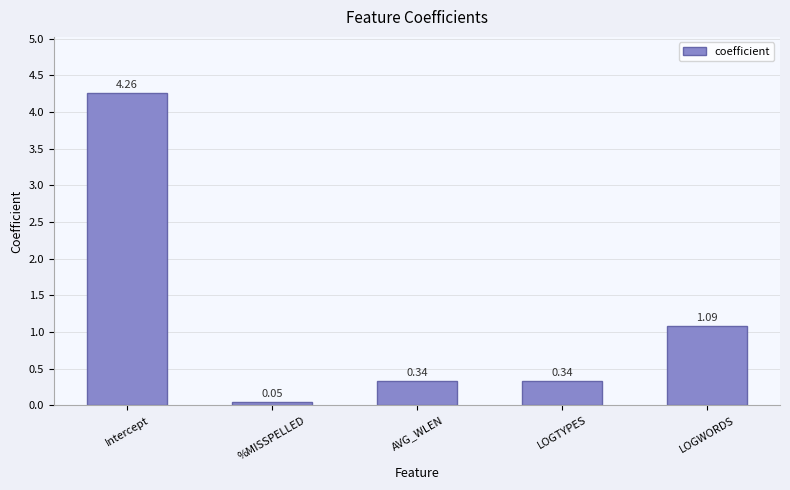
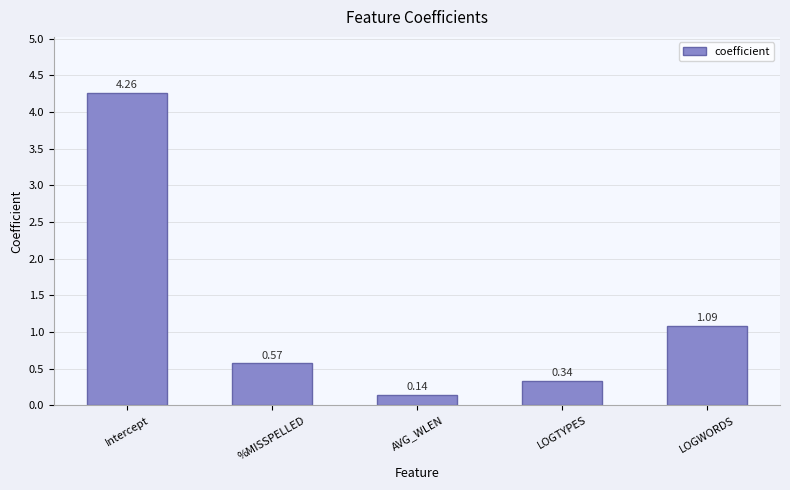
  {
    "Intercept": 4.26,
-   "%MISSPELLED": 0.05,
-   "AVG_WLEN": 0.34,
+   "%MISSPELLED": 0.57,
+   "AVG_WLEN": 0.14,
    "LOGTYPES": 0.34,
    "LOGWORDS": 1.09
  }
